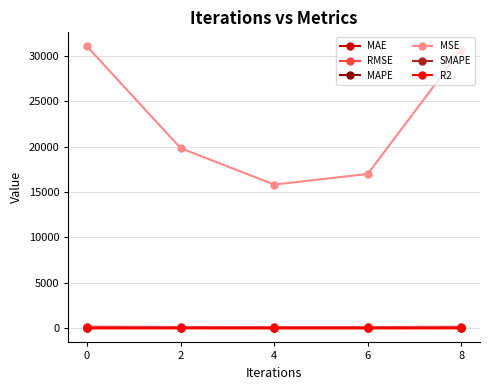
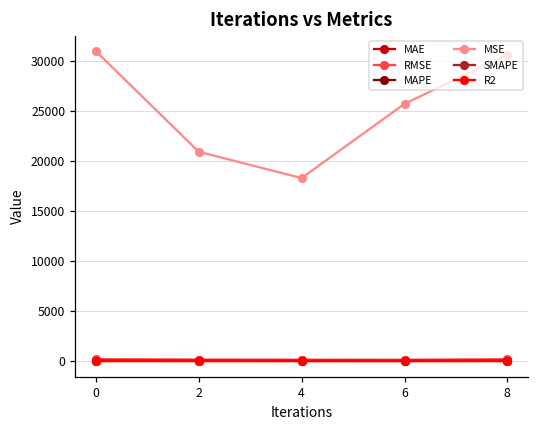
  {
    "MSE": {
      "0": 31000,
-     "2": 20000,
-     "4": 16000,
-     "6": 17000
+     "2": 21000,
+     "4": 18000,
+     "6": 26000
    }
  }
